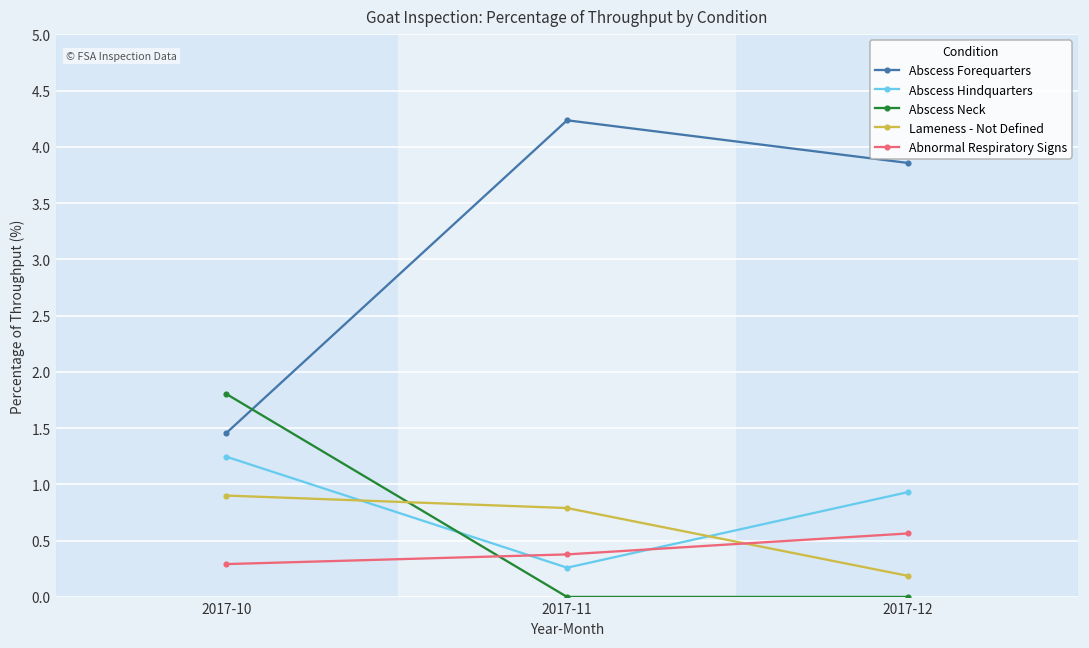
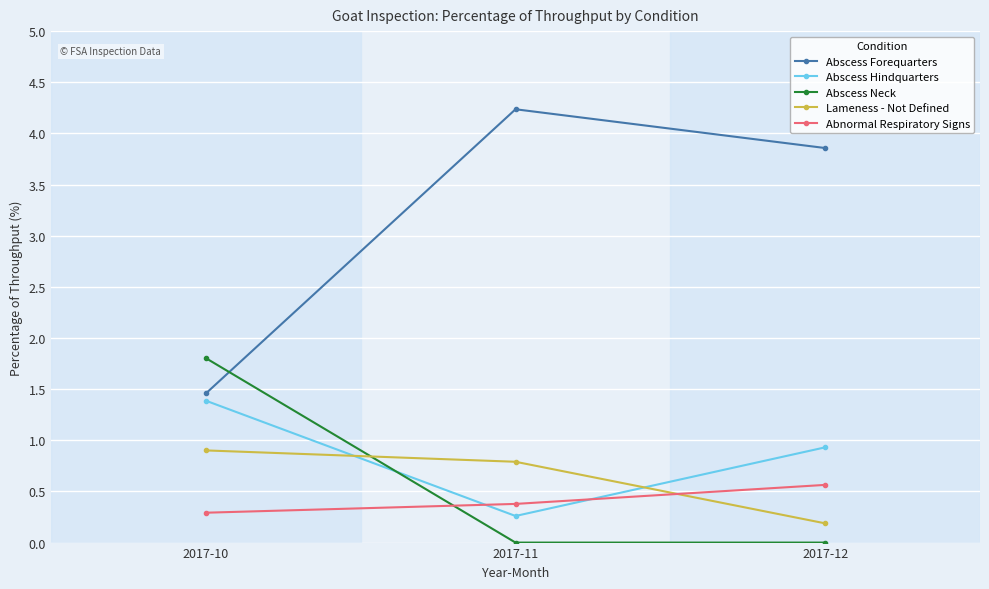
  {
    "Abscess Forequarters": {
      "2017-10": 1.46,
      "2017-11": 4.24,
      "2017-12": 3.86
    },
    "Abscess Hindquarters": {
-     "2017-10": 1.25,
+     "2017-10": 1.39,
      "2017-11": 0.26,
      "2017-12": 0.93
    },
    "Abscess Neck": {
      "2017-10": 1.80,
      "2017-11": 0.00,
      "2017-12": 0.00
    },
    "Lameness - Not Defined": {
      "2017-10": 0.90,
      "2017-11": 0.79,
      "2017-12": 0.19
    },
    "Abnormal Respiratory Signs": {
      "2017-10": 0.29,
      "2017-11": 0.38,
      "2017-12": 0.56
    }
  }
